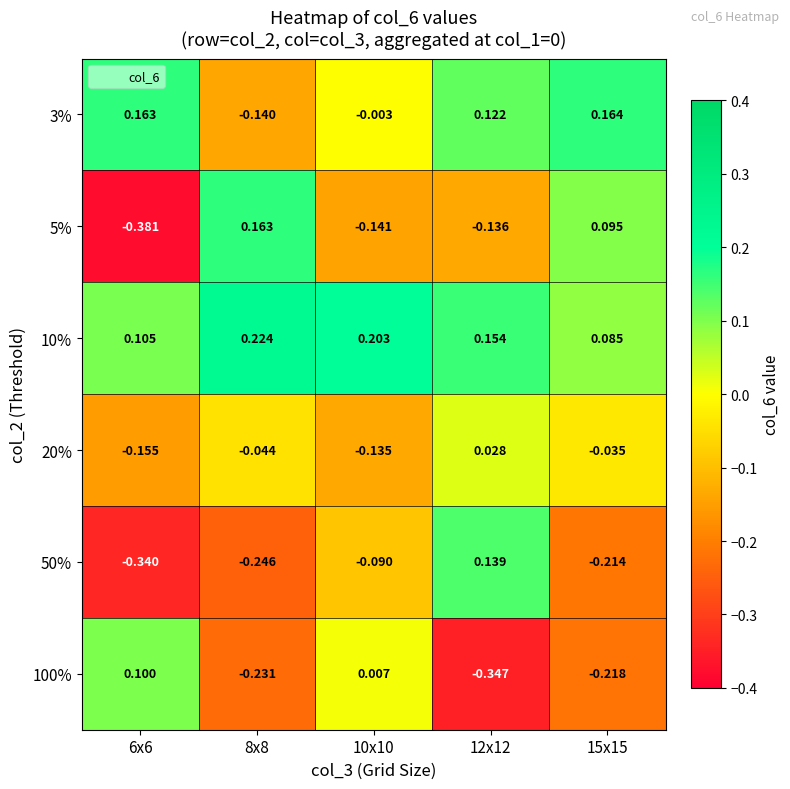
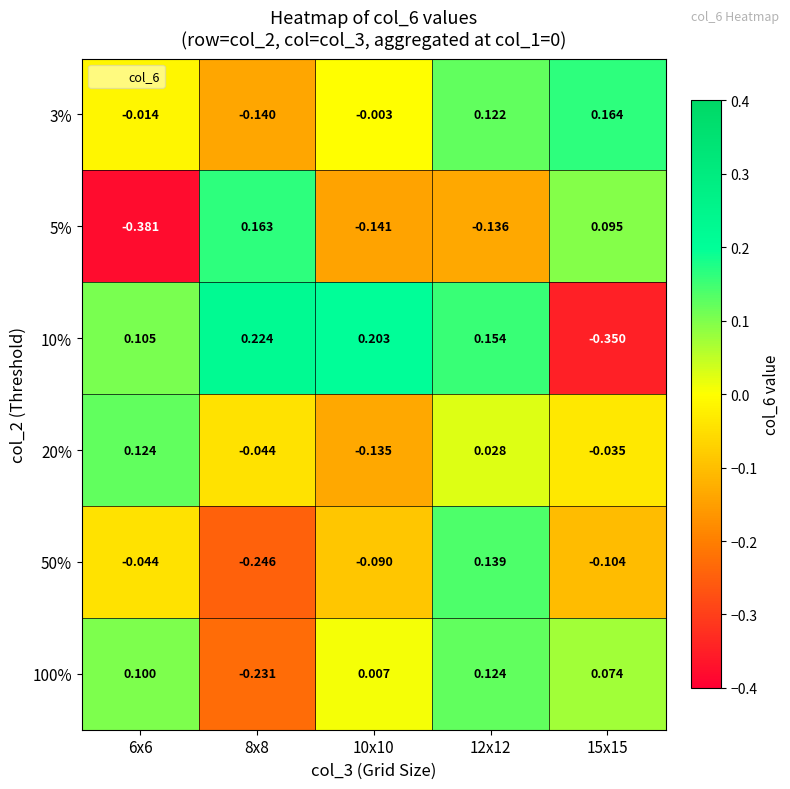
  {
    "3%": {
-     "6x6": 0.163,
+     "6x6": -0.014,
      "8x8": -0.140,
      "10x10": -0.003,
      "12x12": 0.122,
      "15x15": 0.164
    },
    "5%": {
      "6x6": -0.381,
      "8x8": 0.163,
      "10x10": -0.141,
      "12x12": -0.136,
      "15x15": 0.095
    },
    "10%": {
      "6x6": 0.105,
      "8x8": 0.224,
      "10x10": 0.203,
      "12x12": 0.154,
-     "15x15": 0.085
+     "15x15": -0.350
    },
    "20%": {
-     "6x6": -0.155,
+     "6x6": 0.124,
      "8x8": -0.044,
      "10x10": -0.135,
      "12x12": 0.028,
      "15x15": -0.035
    },
    "50%": {
-     "6x6": -0.340,
+     "6x6": -0.044,
      "8x8": -0.246,
      "10x10": -0.090,
      "12x12": 0.139,
-     "15x15": -0.214
+     "15x15": -0.104
    },
    "100%": {
      "6x6": 0.100,
      "8x8": -0.231,
      "10x10": 0.007,
-     "12x12": -0.347,
-     "15x15": -0.218
+     "12x12": 0.124,
+     "15x15": 0.074
    }
  }
